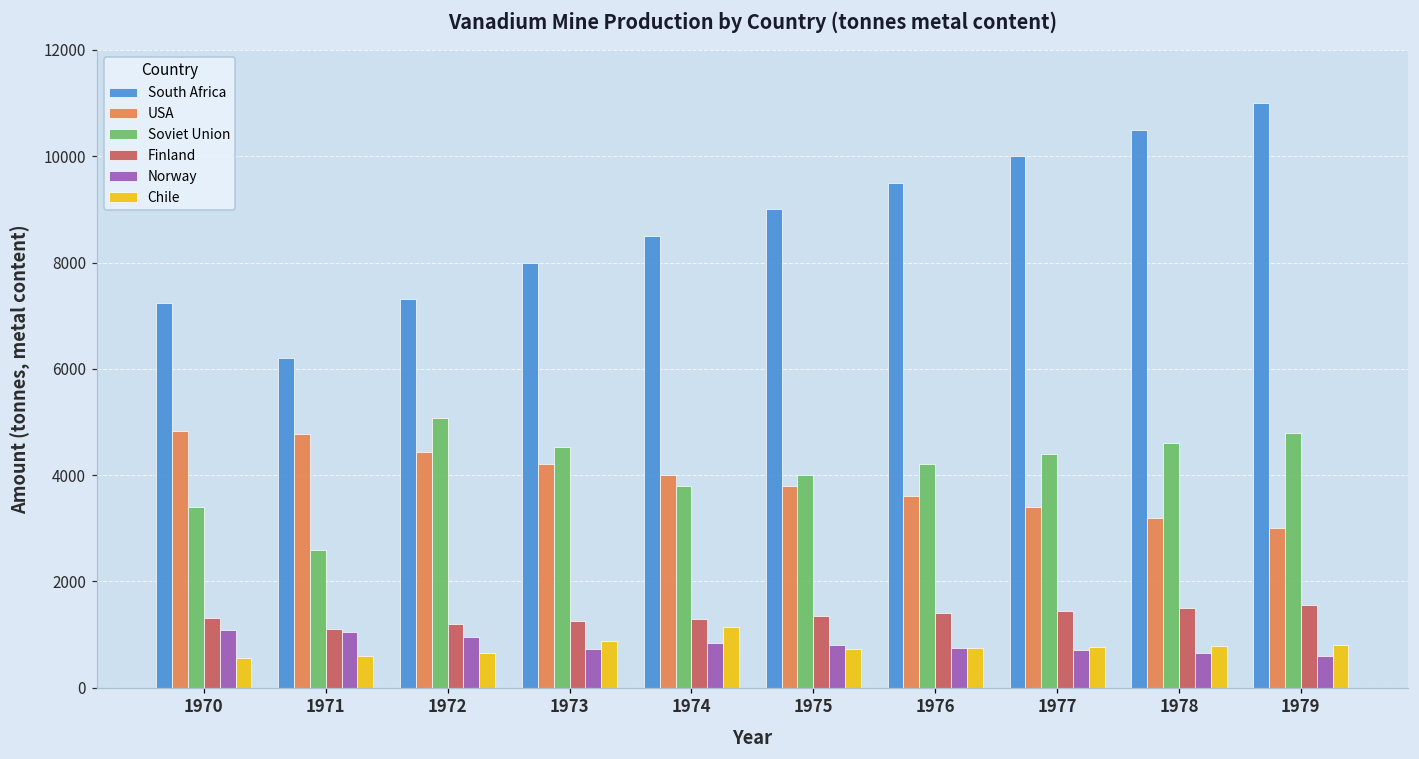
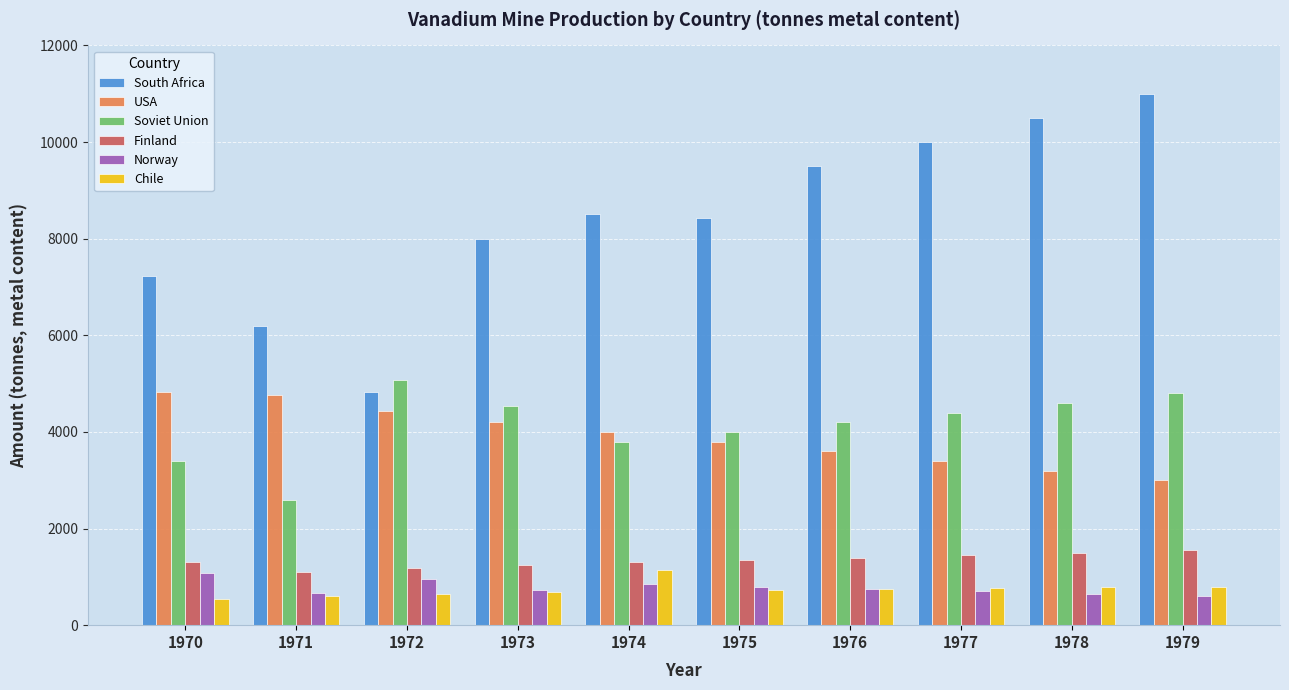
  {
    "South Africa": {
      "1970": 7200,
      "1971": 6200,
-     "1972": 7300,
+     "1972": 4800,
      "1973": 8000,
      "1974": 8500,
-     "1975": 9000,
+     "1975": 8400,
      "1976": 9500,
      "1977": 10000,
      "1978": 10500,
      "1979": 11000
    },
    "Soviet Union": {
      "1970": 3400,
      "1971": 2600,
      "1972": 5100,
      "1973": 4500,
      "1974": 3800,
      "1975": 4000,
      "1976": 4200,
      "1977": 4400,
      "1978": 4600,
      "1979": 4800
    },
    "Norway": {
      "1970": 1100,
-     "1971": 1100,
+     "1971": 700,
      "1972": 1000,
      "1973": 700,
      "1974": 900,
      "1975": 800,
      "1976": 800,
      "1977": 700,
      "1978": 700,
      "1979": 600
    },
    "Chile": {
      "1970": 600,
      "1971": 600,
      "1972": 700,
-     "1973": 900,
+     "1973": 700,
      "1974": 1100,
      "1975": 700,
      "1976": 700,
      "1977": 800,
      "1978": 800,
      "1979": 800
    }
  }
